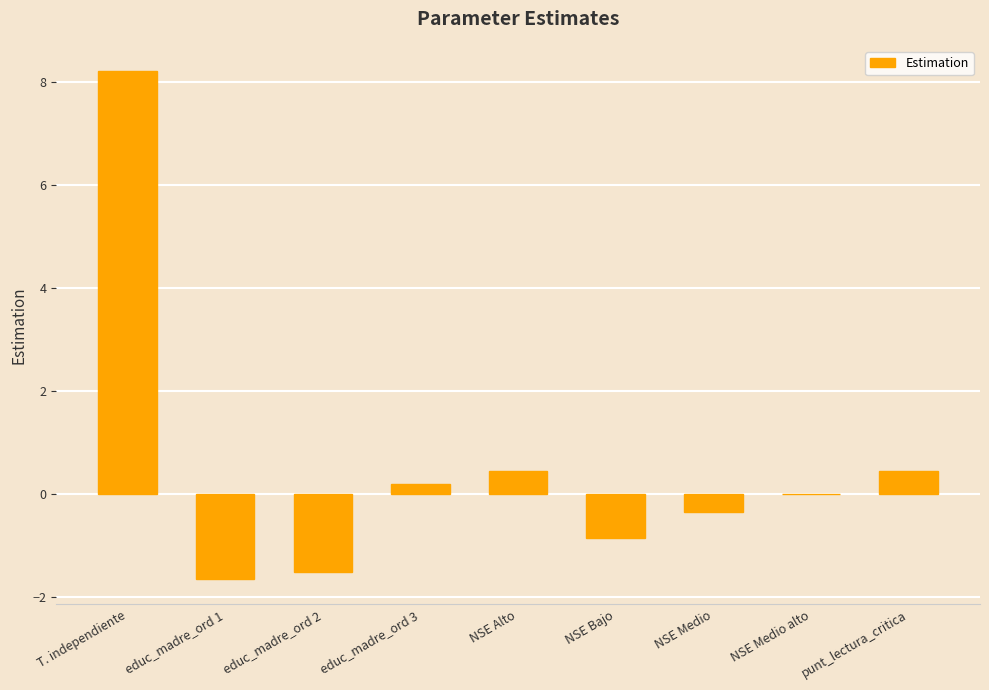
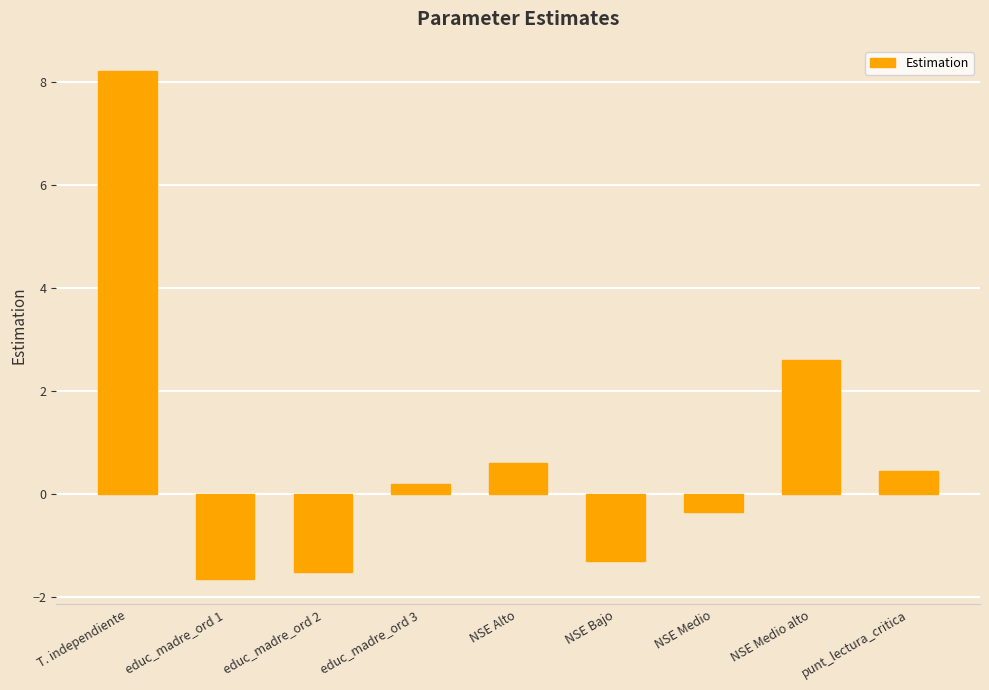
  {
    "T. independiente": 8.2,
    "educ_madre_ord 1": -1.7,
    "educ_madre_ord 2": -1.5,
    "educ_madre_ord 3": 0.2,
-   "NSE Alto": 0.4,
-   "NSE Bajo": -0.9,
+   "NSE Alto": 0.6,
+   "NSE Bajo": -1.3,
    "NSE Medio": -0.3,
-   "NSE Medio alto": 0.0,
+   "NSE Medio alto": 2.6,
    "punt_lectura_critica": 0.4
  }
